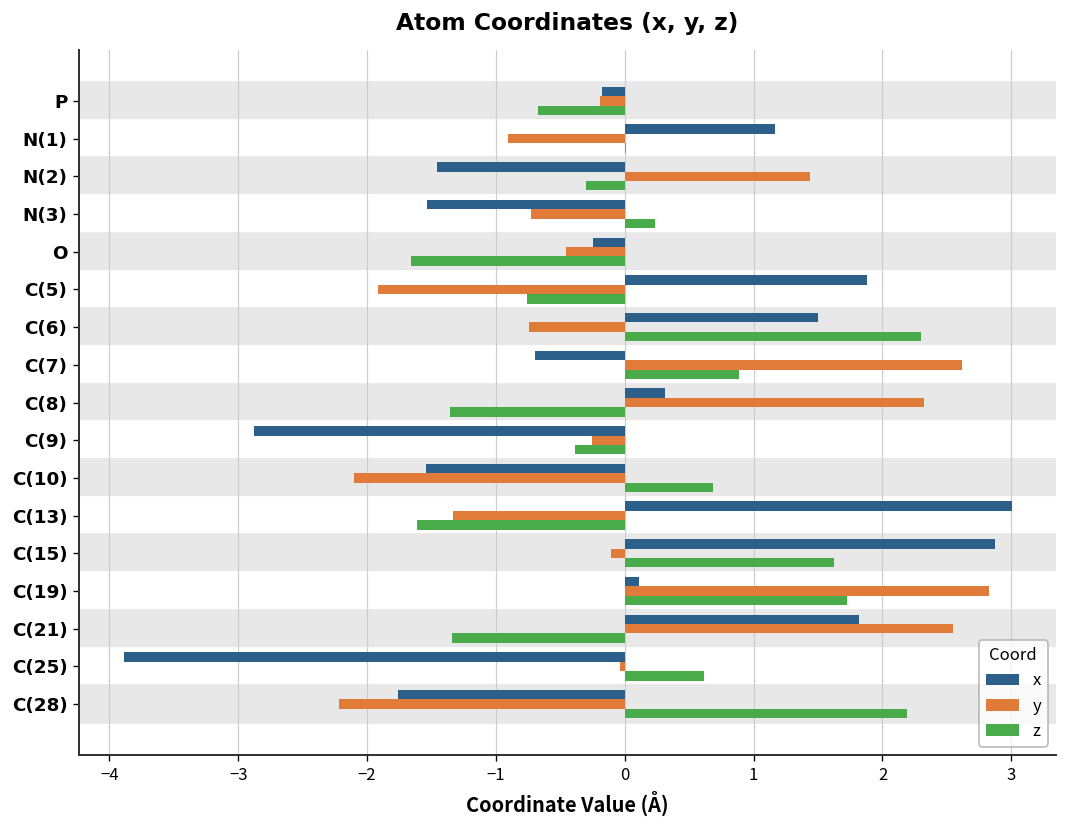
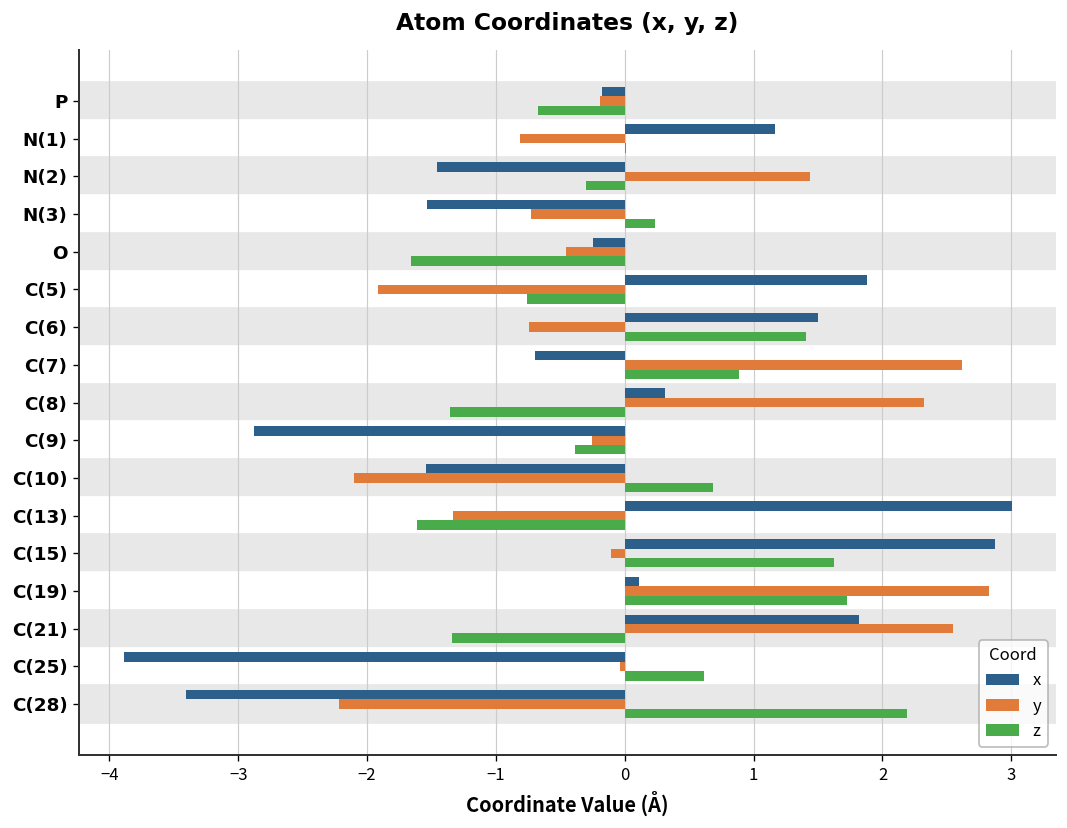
  {
    "x": {
      "P": -0.18,
      "N(1)": 1.17,
      "N(2)": -1.46,
      "N(3)": -1.53,
      "O": -0.24,
      "C(5)": 1.88,
      "C(6)": 1.50,
      "C(7)": -0.70,
      "C(8)": 0.31,
      "C(9)": -2.87,
      "C(10)": -1.54,
      "C(13)": 3.00,
      "C(15)": 2.87,
      "C(19)": 0.11,
      "C(21)": 1.82,
      "C(25)": -3.89,
-     "C(28)": -1.76
+     "C(28)": -3.40
    },
    "y": {
      "P": -0.19,
-     "N(1)": -0.91,
+     "N(1)": -0.82,
      "N(2)": 1.44,
      "N(3)": -0.72,
      "O": -0.45,
      "C(5)": -1.91,
      "C(6)": -0.74,
      "C(7)": 2.62,
      "C(8)": 2.32,
      "C(9)": -0.25,
      "C(10)": -2.10,
      "C(13)": -1.33,
      "C(15)": -0.11,
      "C(19)": 2.83,
      "C(21)": 2.55,
      "C(25)": -0.03,
      "C(28)": -2.22
    },
    "z": {
      "P": -0.67,
      "N(2)": -0.30,
      "N(3)": 0.24,
      "O": -1.66,
      "C(5)": -0.76,
-     "C(6)": 2.30,
+     "C(6)": 1.40,
      "C(7)": 0.89,
      "C(8)": -1.36,
      "C(9)": -0.38,
      "C(10)": 0.68,
      "C(13)": -1.61,
      "C(15)": 1.62,
      "C(19)": 1.72,
      "C(21)": -1.34,
      "C(25)": 0.62,
      "C(28)": 2.19
    }
  }
